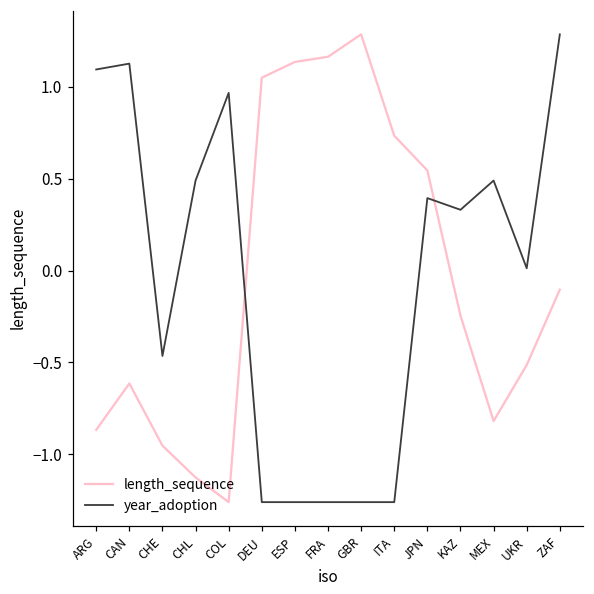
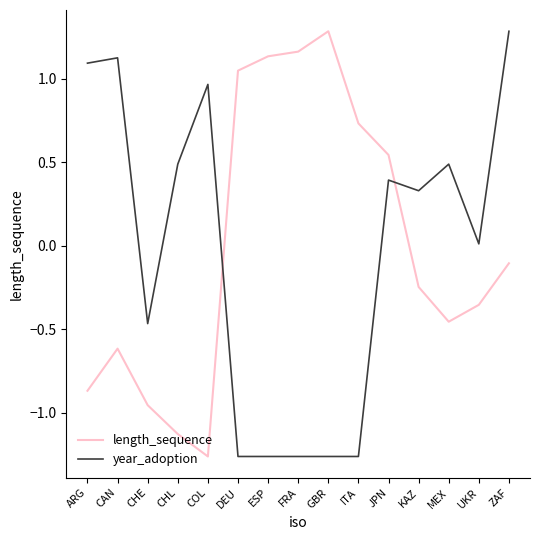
  {
    "length_sequence": {
      "ARG": -0.87,
      "CAN": -0.61,
      "CHE": -0.95,
      "CHL": -1.13,
      "COL": -1.26,
      "DEU": 1.05,
      "ESP": 1.14,
      "FRA": 1.16,
      "GBR": 1.29,
      "ITA": 0.73,
      "JPN": 0.54,
      "KAZ": -0.25,
-     "MEX": -0.82,
-     "UKR": -0.51,
+     "MEX": -0.45,
+     "UKR": -0.35,
      "ZAF": -0.10
    },
    "year_adoption": {
      "ARG": 1.09,
      "CAN": 1.13,
      "CHE": -0.47,
      "CHL": 0.49,
      "COL": 0.97,
      "DEU": -1.26,
      "ESP": -1.26,
      "FRA": -1.26,
      "GBR": -1.26,
      "ITA": -1.26,
      "JPN": 0.39,
      "KAZ": 0.33,
      "MEX": 0.49,
      "UKR": 0.01,
      "ZAF": 1.29
    }
  }
